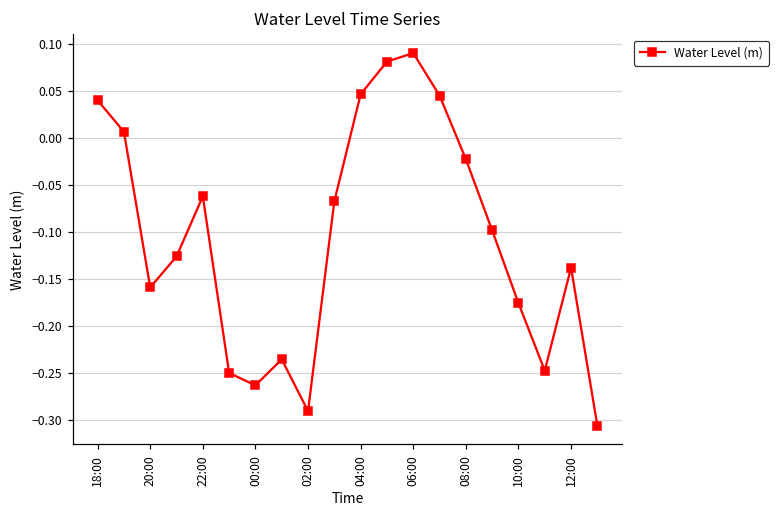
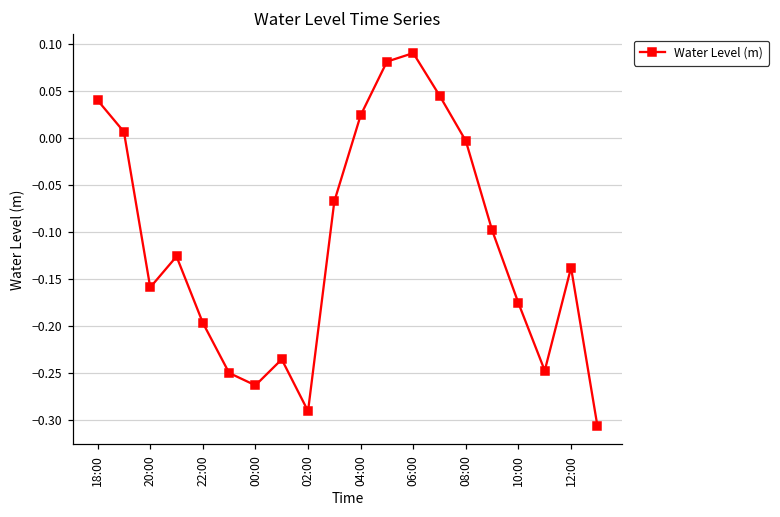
  {
    "18:00": 0.04,
    "20:00": -0.16,
-   "22:00": -0.06,
+   "22:00": -0.20,
    "00:00": -0.26,
    "02:00": -0.29,
-   "04:00": 0.05,
+   "04:00": 0.02,
    "06:00": 0.09,
-   "08:00": -0.02,
+   "08:00": 0.00,
    "10:00": -0.18,
    "12:00": -0.14
  }
